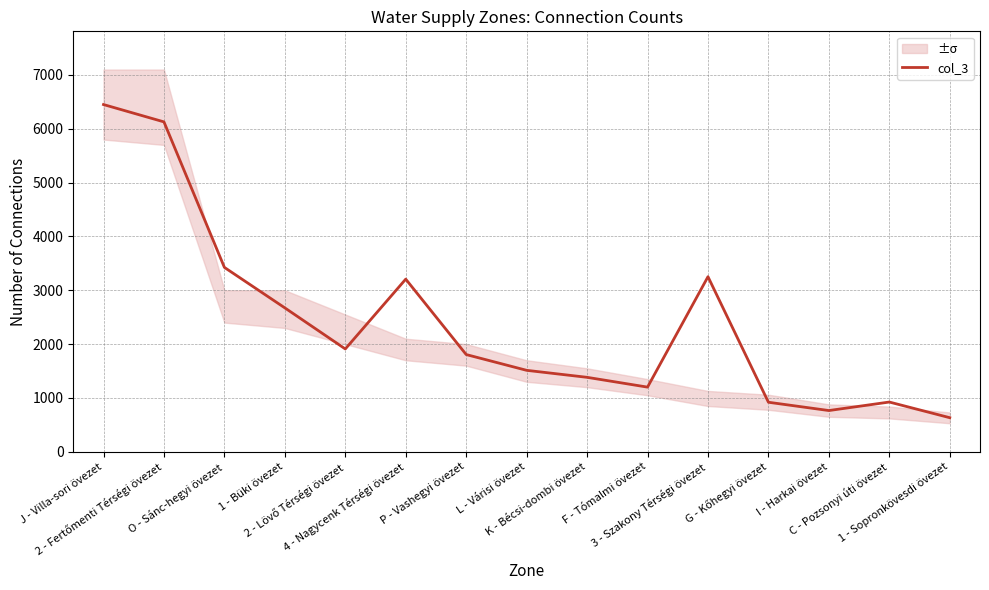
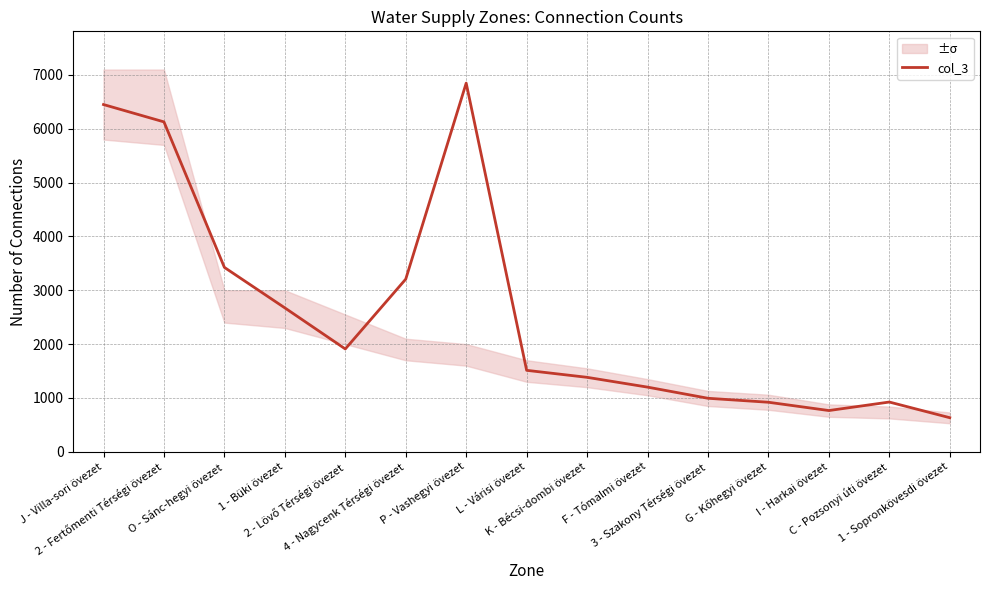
  {
    "col_3": {
      "J - Villa-sori övezet": 6500,
      "2 - Fertőmenti Térségi övezet": 6100,
      "O - Sánc-hegyi övezet": 3400,
      "1 - Büki övezet": 2700,
      "2 - Lövő Térségi övezet": 1900,
      "4 - Nagycenk Térségi övezet": 3200,
-     "P - Vashegyi övezet": 1800,
+     "P - Vashegyi övezet": 6800,
      "L - Várisi övezet": 1500,
      "K - Bécsi-dombi övezet": 1400,
      "F - Tómalmi övezet": 1200,
-     "3 - Szakony Térségi övezet": 3300,
+     "3 - Szakony Térségi övezet": 1000,
      "G - Kőhegyi övezet": 900,
      "I - Harkai övezet": 800,
      "C - Pozsonyi úti övezet": 900,
      "1 - Sopronkövesdi övezet": 600
    }
  }
